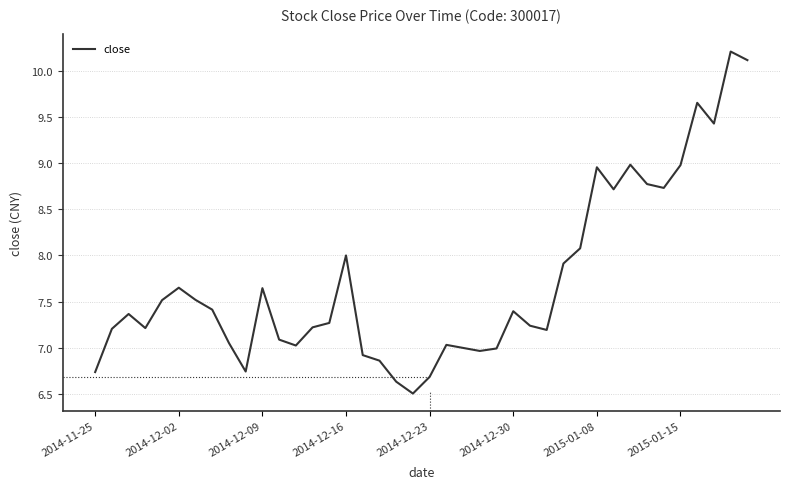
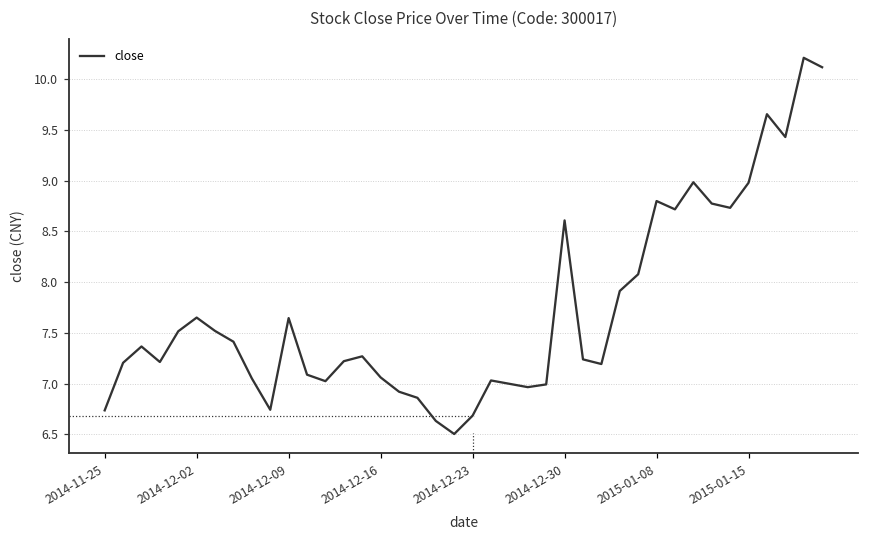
  {
    "2014-11-25": 6.7,
    "2014-12-02": 7.7,
    "2014-12-09": 7.6,
-   "2014-12-16": 8.0,
+   "2014-12-16": 7.1,
    "2014-12-23": 6.7,
-   "2014-12-30": 7.4,
-   "2015-01-08": 9.0,
+   "2014-12-30": 8.6,
+   "2015-01-08": 8.8,
    "2015-01-15": 9.0
  }
